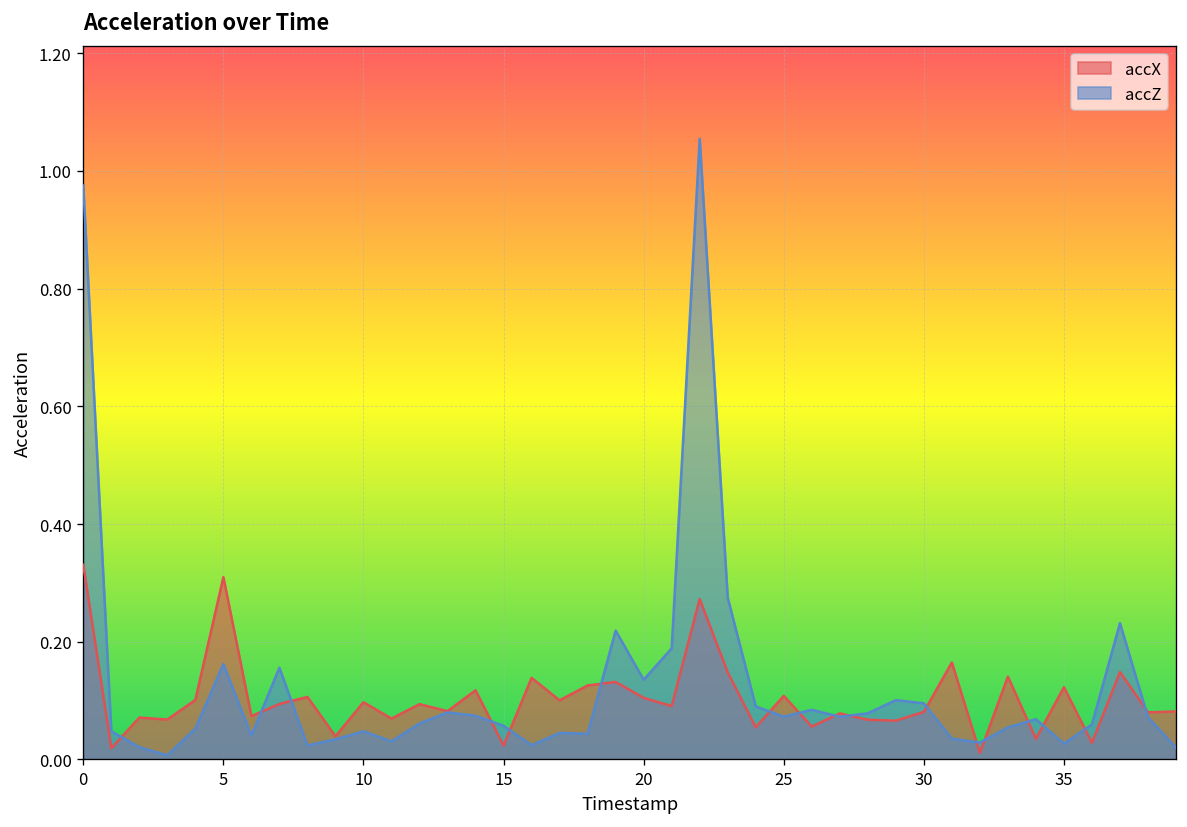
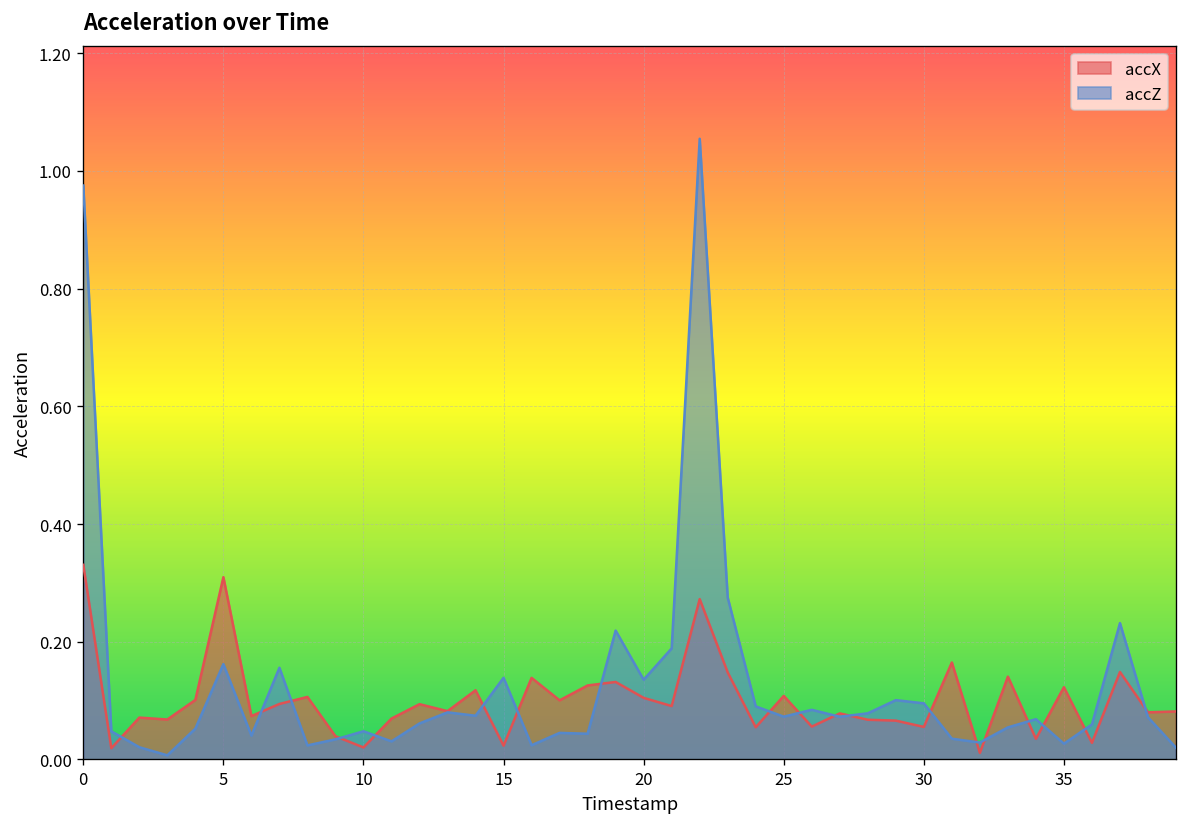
  {
    "accX": {
      "0": 0.33,
      "5": 0.31,
-     "10": 0.10,
+     "10": 0.02,
      "15": 0.02,
      "20": 0.10,
      "25": 0.11,
-     "30": 0.08,
+     "30": 0.06,
      "35": 0.12
    },
    "accZ": {
      "0": 0.98,
      "5": 0.16,
      "10": 0.05,
-     "15": 0.06,
+     "15": 0.14,
      "20": 0.14,
      "25": 0.07,
      "30": 0.10,
      "35": 0.03
    }
  }
